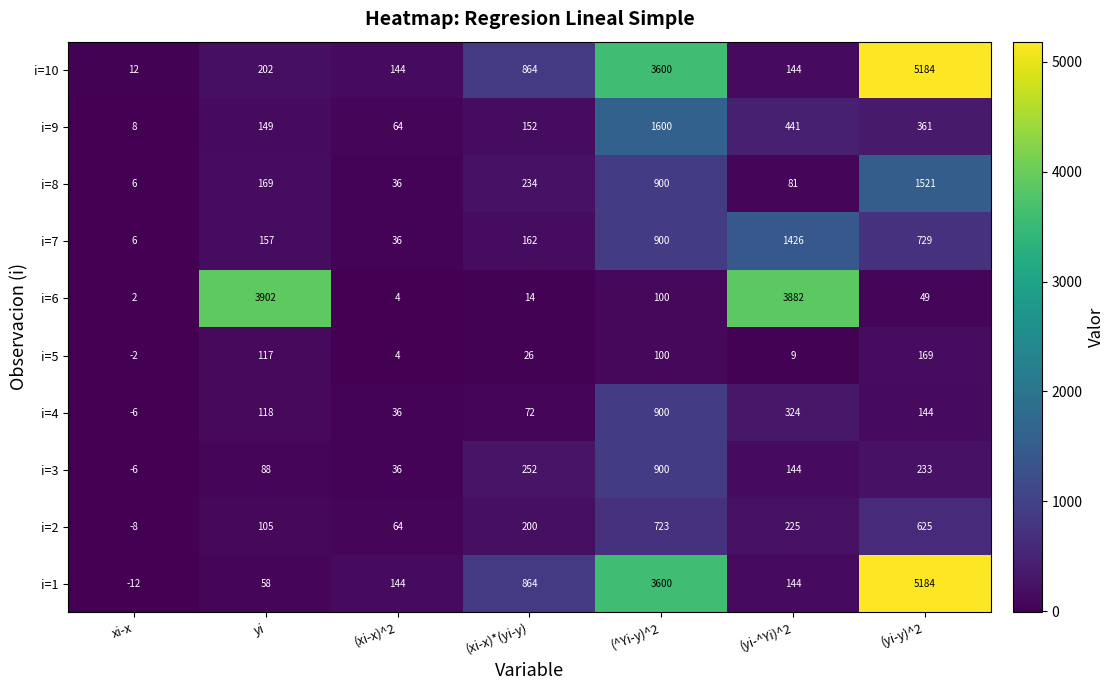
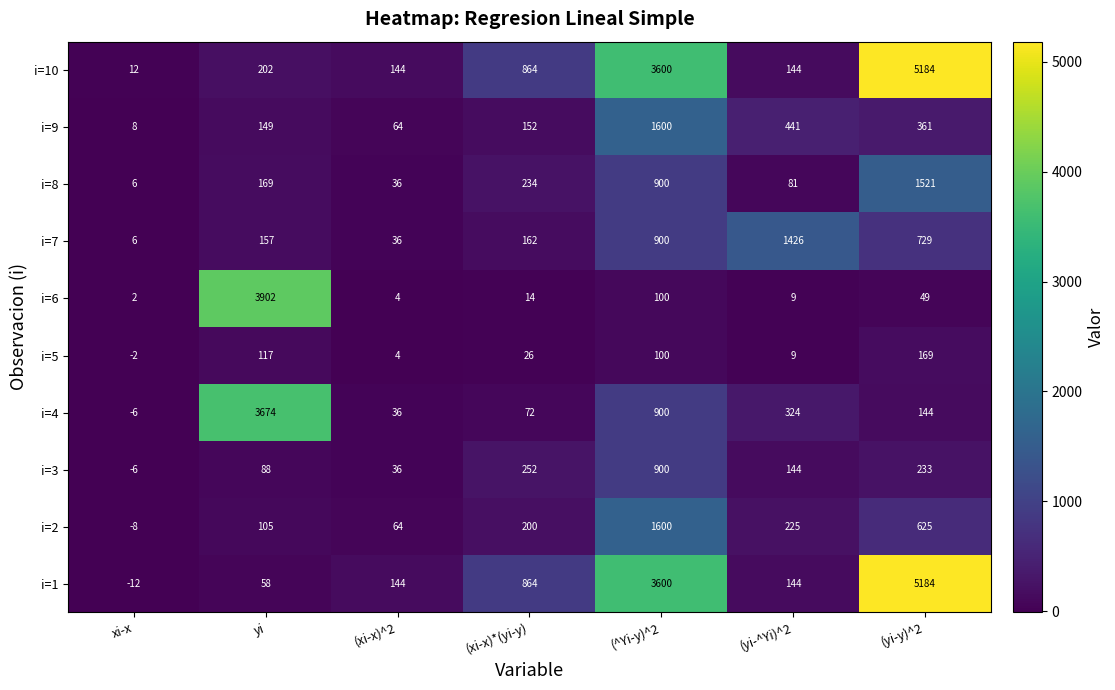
  {
    "i=10": {
      "xi-x": 12,
      "yi": 202,
      "(xi-x)^2": 144,
      "(xi-x)*(yi-y)": 864,
      "(^Yi-y)^2": 3600,
      "(yi-^Yi)^2": 144,
      "(yi-y)^2": 5184
    },
    "i=9": {
      "xi-x": 8,
      "yi": 149,
      "(xi-x)^2": 64,
      "(xi-x)*(yi-y)": 152,
      "(^Yi-y)^2": 1600,
      "(yi-^Yi)^2": 441,
      "(yi-y)^2": 361
    },
    "i=8": {
      "xi-x": 6,
      "yi": 169,
      "(xi-x)^2": 36,
      "(xi-x)*(yi-y)": 234,
      "(^Yi-y)^2": 900,
      "(yi-^Yi)^2": 81,
      "(yi-y)^2": 1521
    },
    "i=7": {
      "xi-x": 6,
      "yi": 157,
      "(xi-x)^2": 36,
      "(xi-x)*(yi-y)": 162,
      "(^Yi-y)^2": 900,
      "(yi-^Yi)^2": 1426,
      "(yi-y)^2": 729
    },
    "i=6": {
      "xi-x": 2,
      "yi": 3902,
      "(xi-x)^2": 4,
      "(xi-x)*(yi-y)": 14,
      "(^Yi-y)^2": 100,
-     "(yi-^Yi)^2": 3882,
+     "(yi-^Yi)^2": 9,
      "(yi-y)^2": 49
    },
    "i=5": {
      "xi-x": -2,
      "yi": 117,
      "(xi-x)^2": 4,
      "(xi-x)*(yi-y)": 26,
      "(^Yi-y)^2": 100,
      "(yi-^Yi)^2": 9,
      "(yi-y)^2": 169
    },
    "i=4": {
      "xi-x": -6,
-     "yi": 118,
+     "yi": 3674,
      "(xi-x)^2": 36,
      "(xi-x)*(yi-y)": 72,
      "(^Yi-y)^2": 900,
      "(yi-^Yi)^2": 324,
      "(yi-y)^2": 144
    },
    "i=3": {
      "xi-x": -6,
      "yi": 88,
      "(xi-x)^2": 36,
      "(xi-x)*(yi-y)": 252,
      "(^Yi-y)^2": 900,
      "(yi-^Yi)^2": 144,
      "(yi-y)^2": 233
    },
    "i=2": {
      "xi-x": -8,
      "yi": 105,
      "(xi-x)^2": 64,
      "(xi-x)*(yi-y)": 200,
-     "(^Yi-y)^2": 723,
+     "(^Yi-y)^2": 1600,
      "(yi-^Yi)^2": 225,
      "(yi-y)^2": 625
    },
    "i=1": {
      "xi-x": -12,
      "yi": 58,
      "(xi-x)^2": 144,
      "(xi-x)*(yi-y)": 864,
      "(^Yi-y)^2": 3600,
      "(yi-^Yi)^2": 144,
      "(yi-y)^2": 5184
    }
  }
